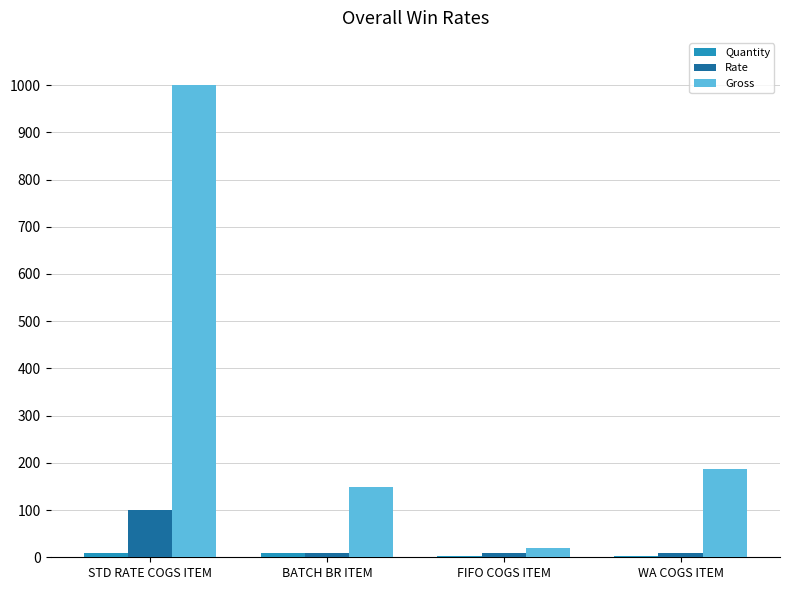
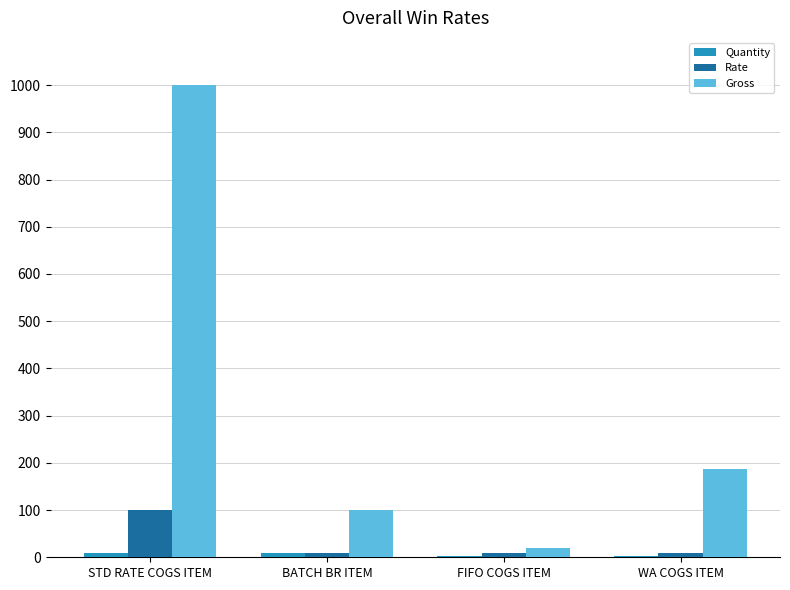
  {
    "Gross": {
      "STD RATE COGS ITEM": 1000,
-     "BATCH BR ITEM": 150,
+     "BATCH BR ITEM": 100,
      "FIFO COGS ITEM": 20,
      "WA COGS ITEM": 190
    }
  }
